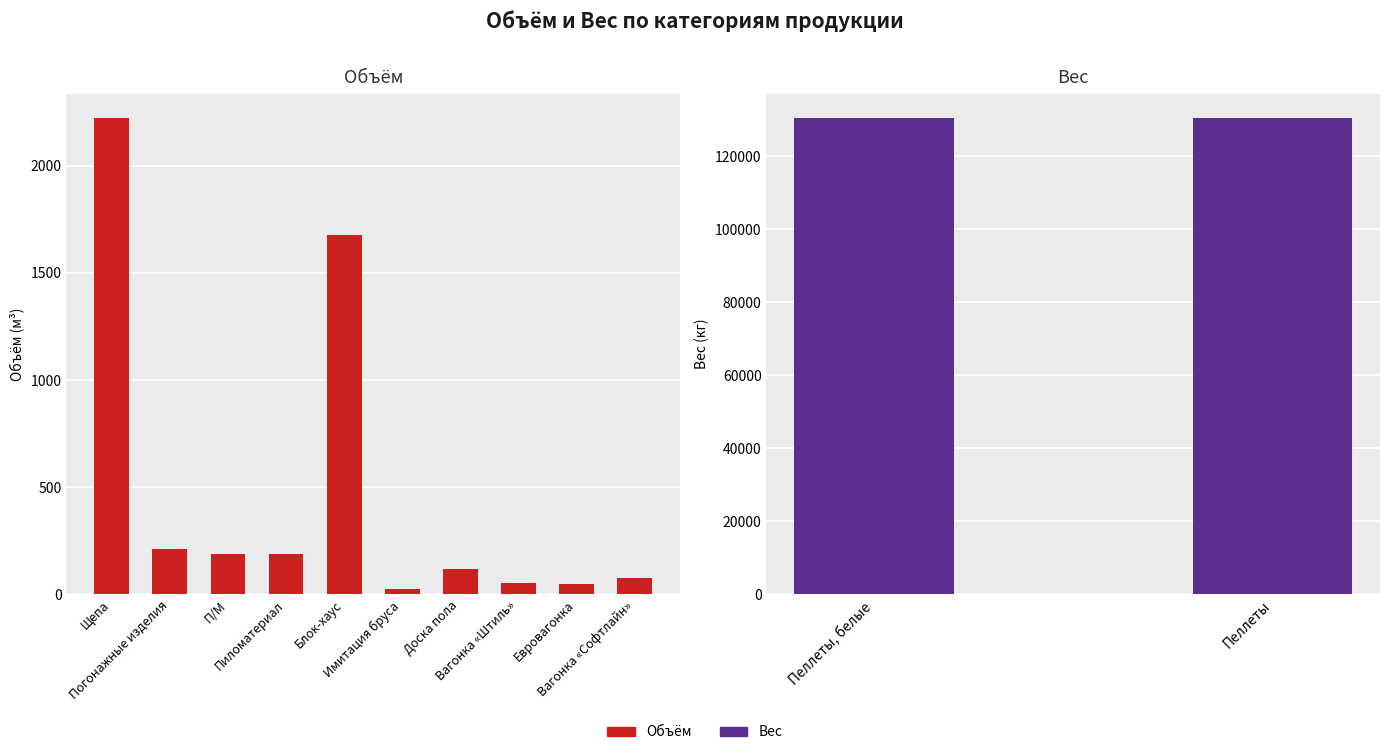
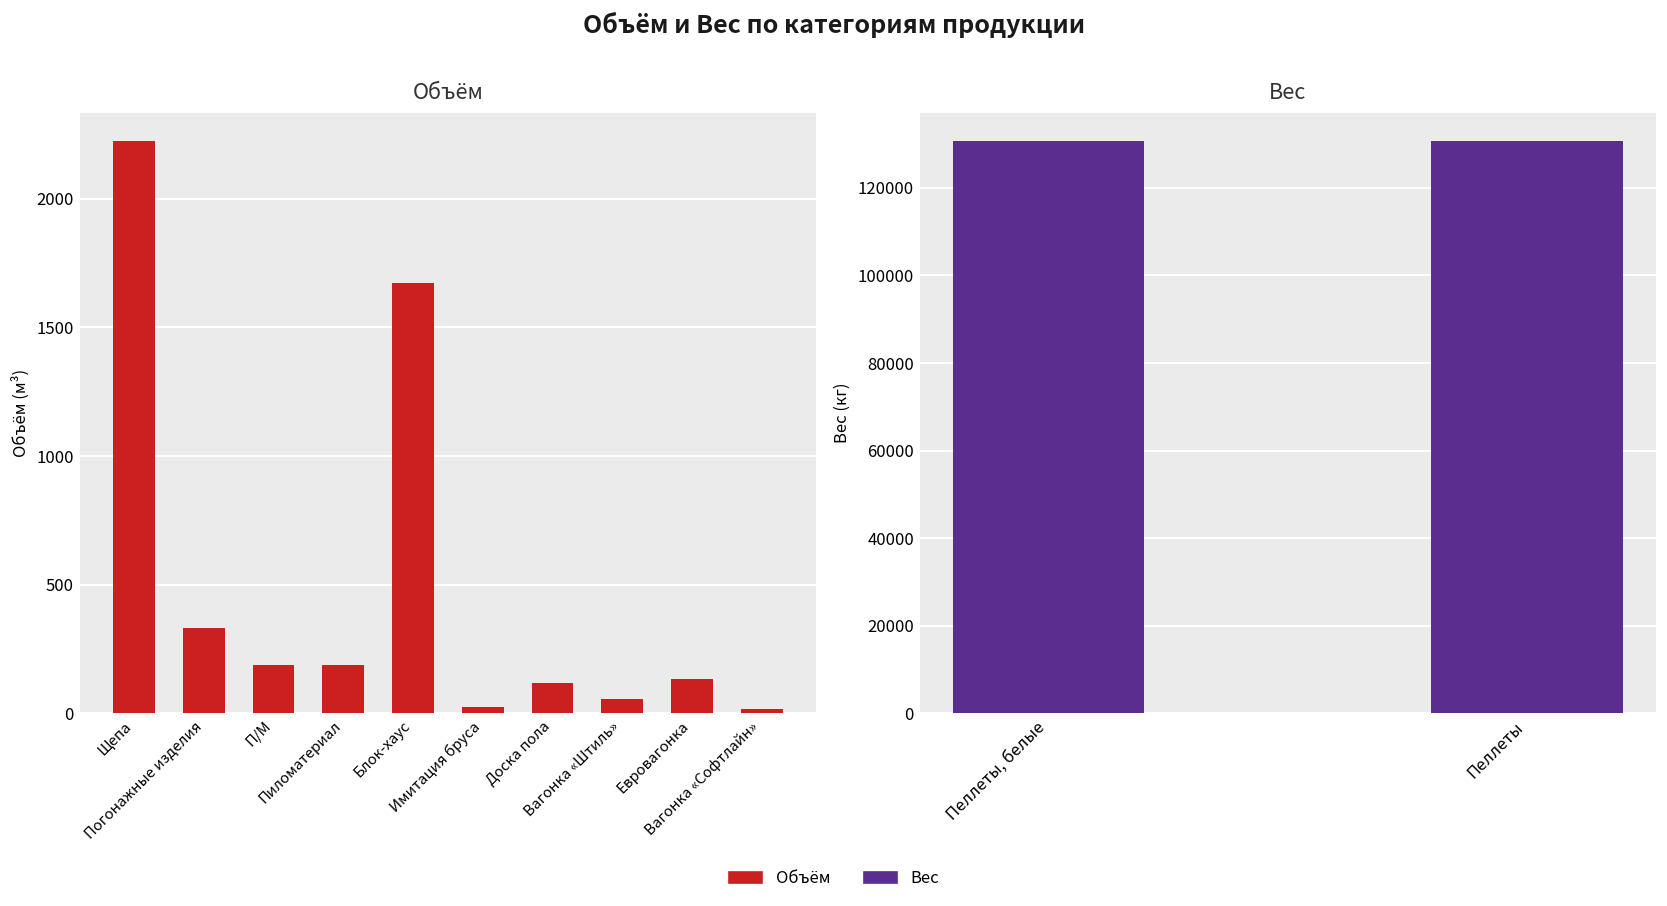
  {
    "Объём": {
      "Щепа": 2220,
-     "Погонажные изделия": 210,
+     "Погонажные изделия": 330,
      "П/М": 190,
      "Пиломатериал": 190,
      "Блок-хаус": 1670,
      "Имитация бруса": 20,
      "Доска пола": 120,
      "Вагонка «Штиль»": 60,
-     "Евровагонка": 50,
-     "Вагонка «Софтлайн»": 80
+     "Евровагонка": 130,
+     "Вагонка «Софтлайн»": 20
    },
    "Вес": {
      "Пеллеты, белые": 131000,
      "Пеллеты": 131000
    }
  }
